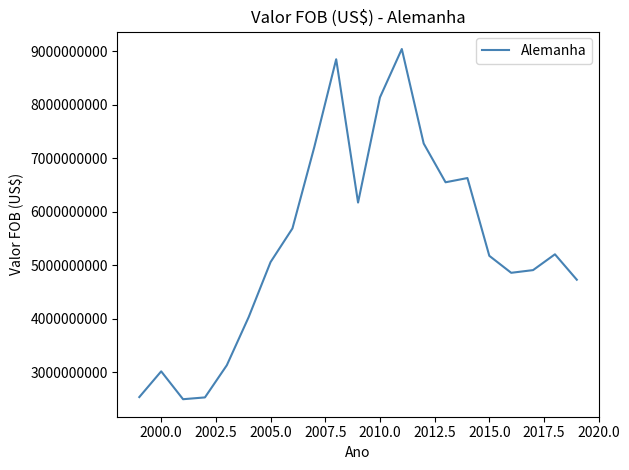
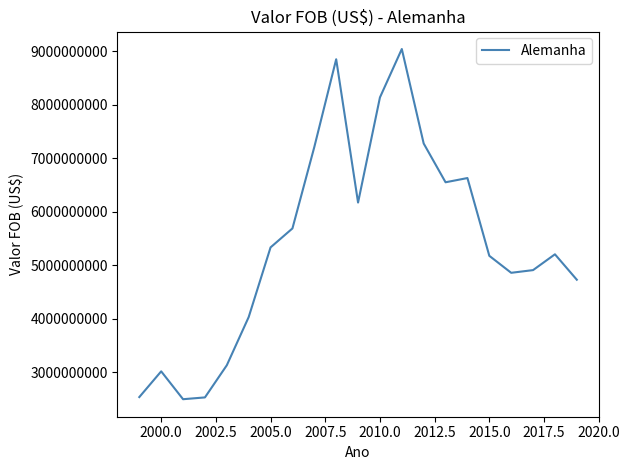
  {
    "2000.0": 3000000000,
-   "2005.0": 5100000000,
+   "2005.0": 5300000000,
    "2010.0": 8100000000,
    "2015.0": 5200000000
  }
